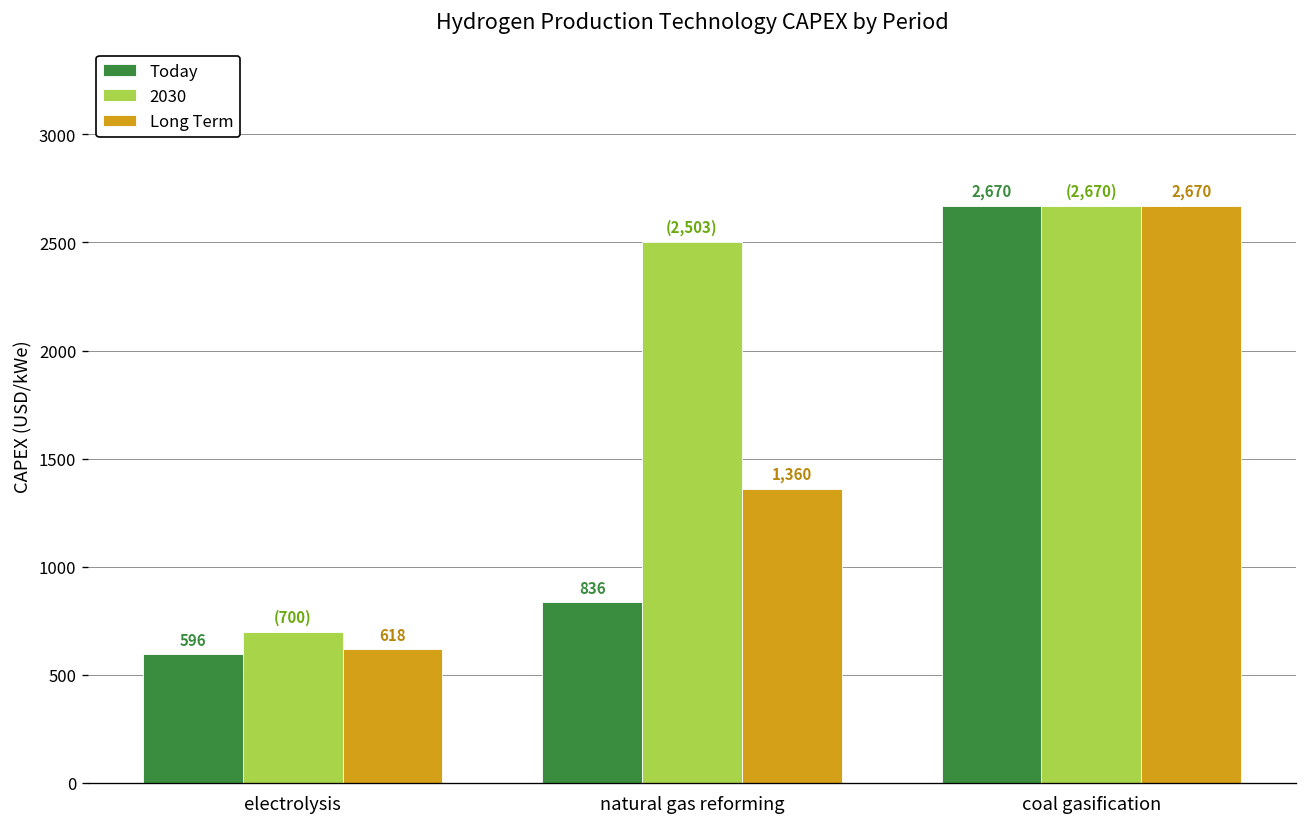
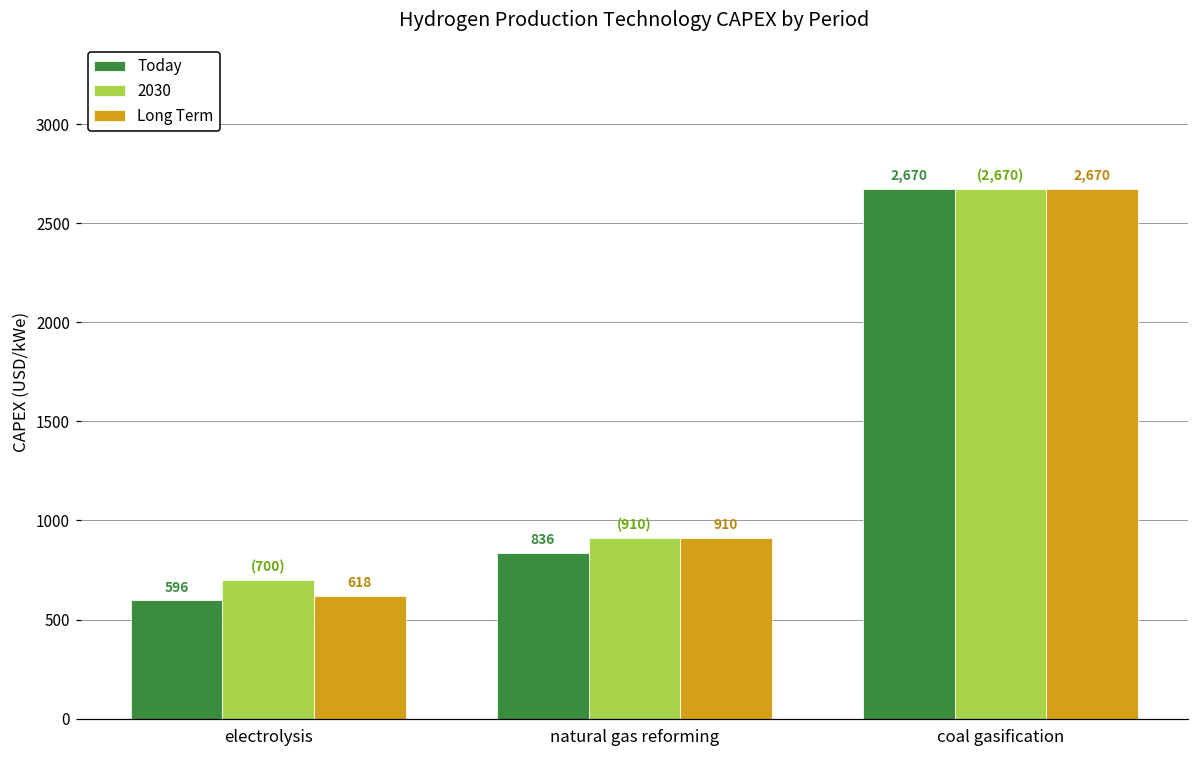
  {
    "Today": {
      "electrolysis": "596",
      "natural gas reforming": "836",
      "coal gasification": "2,670"
    },
    "2030": {
      "electrolysis": "(700)",
-     "natural gas reforming": "(2,503)",
+     "natural gas reforming": "(910)",
      "coal gasification": "(2,670)"
    },
    "Long Term": {
      "electrolysis": "618",
-     "natural gas reforming": "1,360",
+     "natural gas reforming": "910",
      "coal gasification": "2,670"
    }
  }
